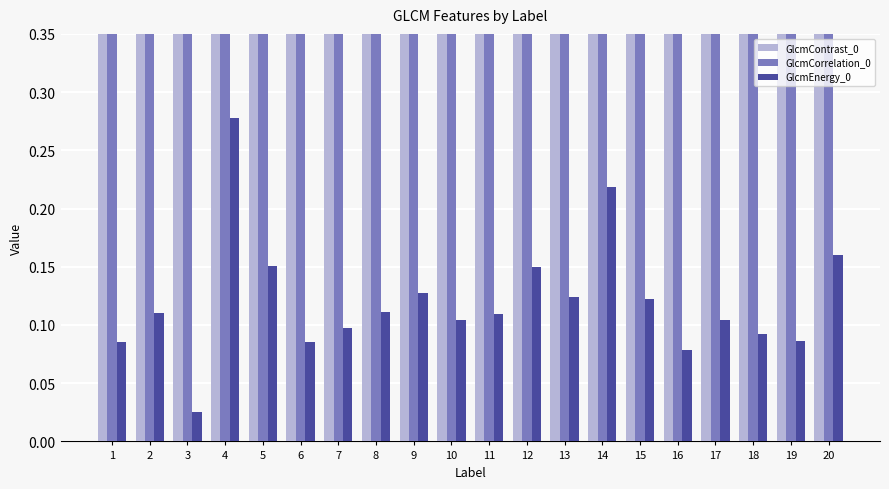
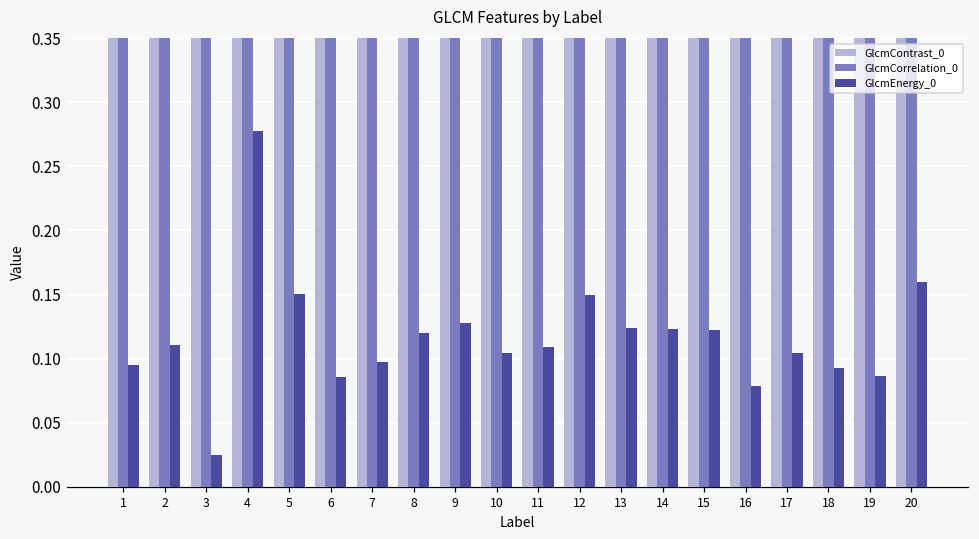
  {
    "GlcmEnergy_0": {
-     "1": 0.085,
+     "1": 0.095,
      "2": 0.110,
      "3": 0.025,
      "4": 0.278,
      "5": 0.150,
      "6": 0.085,
      "7": 0.098,
-     "8": 0.111,
+     "8": 0.120,
      "9": 0.128,
      "10": 0.104,
      "11": 0.109,
      "12": 0.150,
      "13": 0.124,
-     "14": 0.219,
+     "14": 0.123,
      "15": 0.122,
      "16": 0.079,
      "17": 0.104,
      "18": 0.092,
      "19": 0.086,
      "20": 0.160
    }
  }
